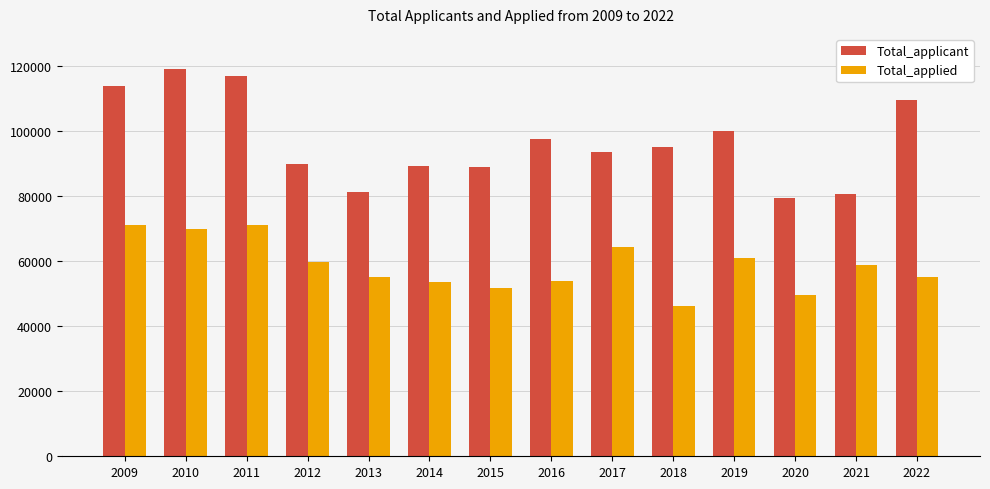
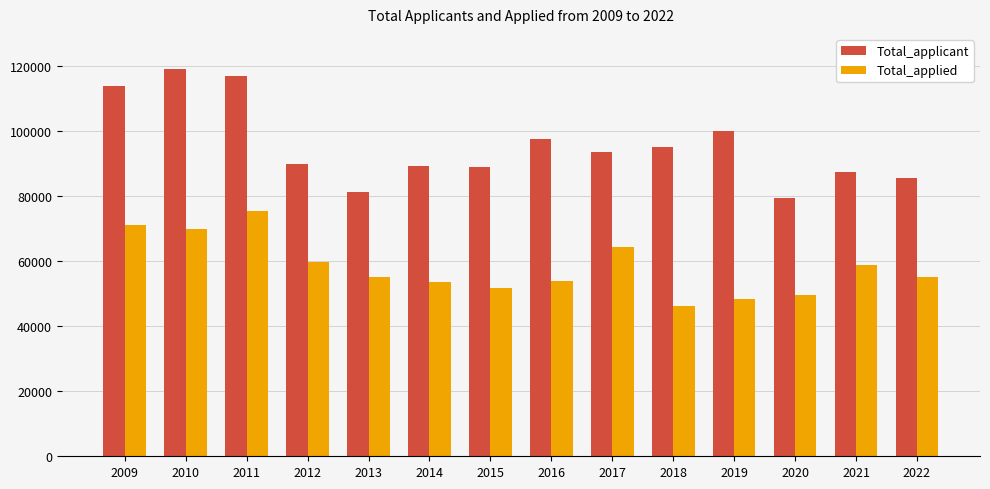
  {
    "Total_applicant": {
      "2009": 114000,
      "2010": 119000,
      "2011": 117000,
      "2012": 90000,
      "2013": 81000,
      "2014": 89000,
      "2015": 89000,
      "2016": 98000,
      "2017": 94000,
      "2018": 95000,
      "2019": 100000,
      "2020": 79000,
-     "2021": 81000,
-     "2022": 110000
+     "2021": 87000,
+     "2022": 86000
    },
    "Total_applied": {
      "2009": 71000,
      "2010": 70000,
-     "2011": 71000,
+     "2011": 75000,
      "2012": 60000,
      "2013": 55000,
      "2014": 54000,
      "2015": 52000,
      "2016": 54000,
      "2017": 64000,
      "2018": 46000,
-     "2019": 61000,
+     "2019": 48000,
      "2020": 50000,
      "2021": 59000,
      "2022": 55000
    }
  }
